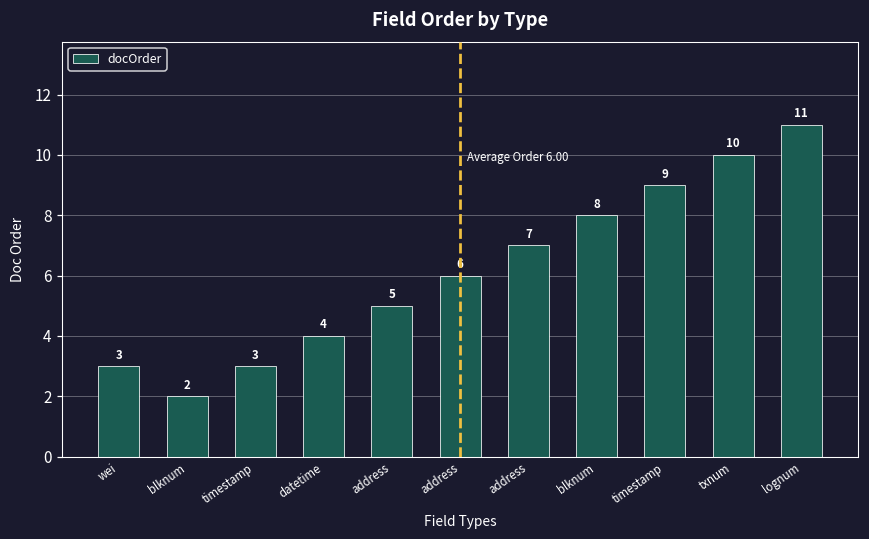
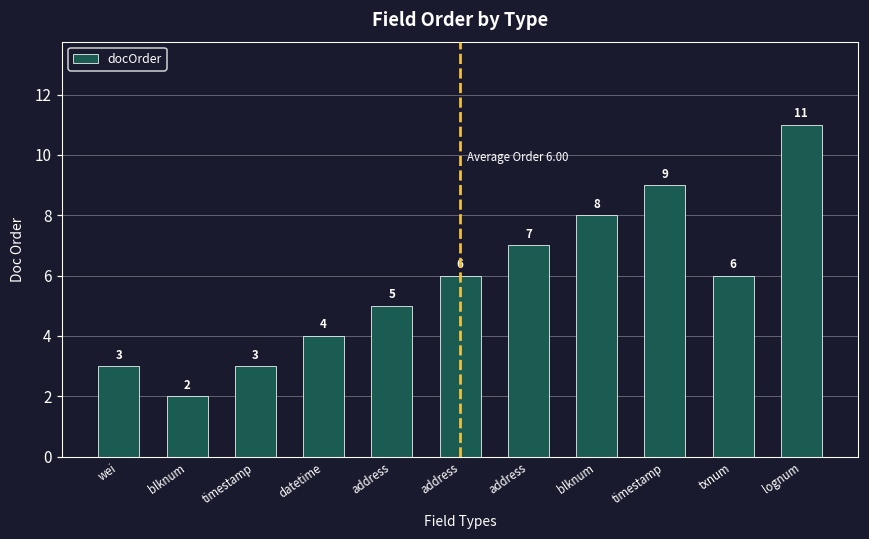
  {
    "wei": 3,
    "datetime": 4,
-   "txnum": 10,
+   "txnum": 6,
    "lognum": 11
  }
